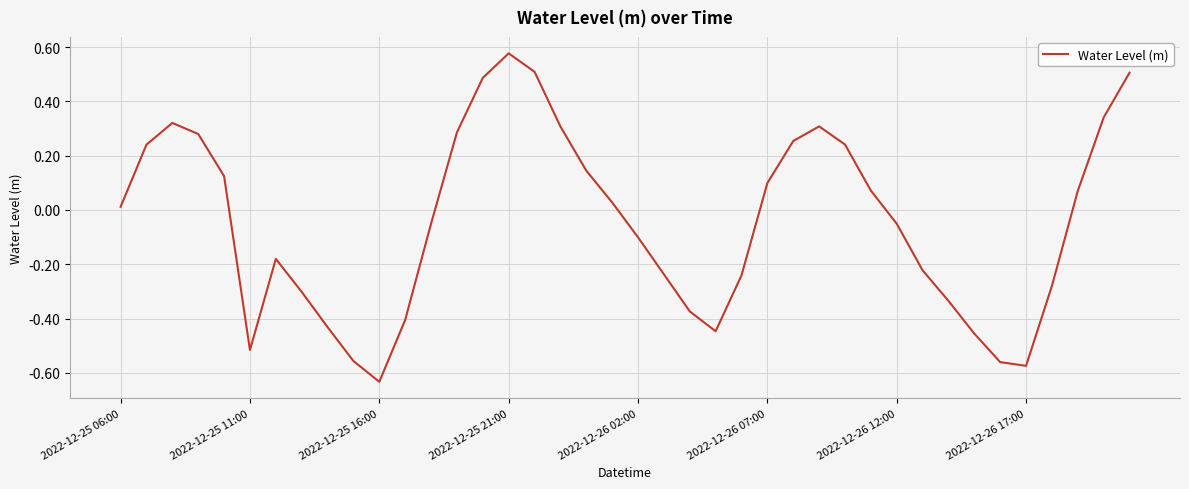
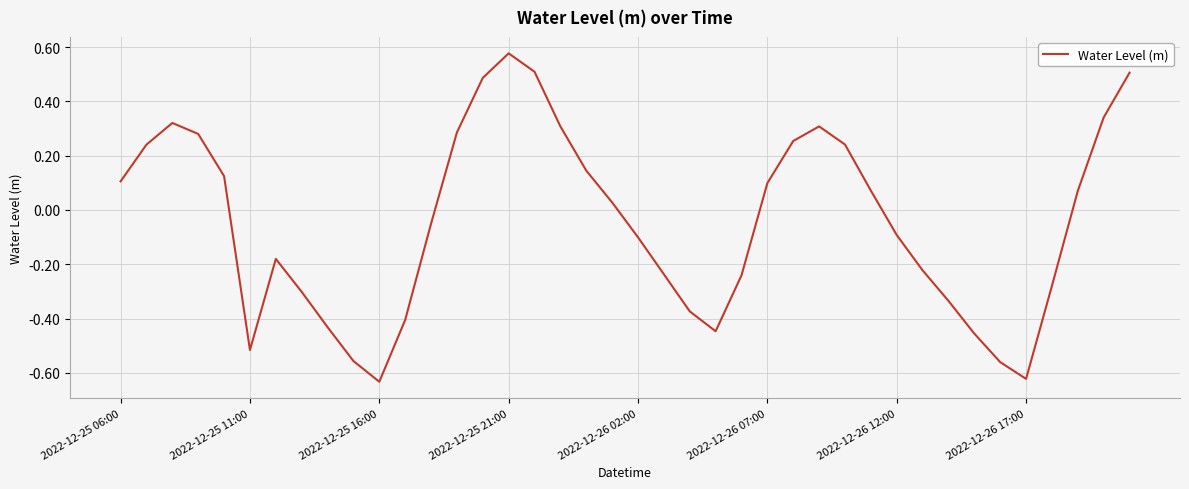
  {
-   "2022-12-25 06:00": 0.01,
+   "2022-12-25 06:00": 0.11,
    "2022-12-25 11:00": -0.52,
    "2022-12-25 16:00": -0.63,
    "2022-12-25 21:00": 0.58,
    "2022-12-26 02:00": -0.10,
    "2022-12-26 07:00": 0.10,
-   "2022-12-26 12:00": -0.05,
-   "2022-12-26 17:00": -0.57
+   "2022-12-26 12:00": -0.09,
+   "2022-12-26 17:00": -0.62
  }
